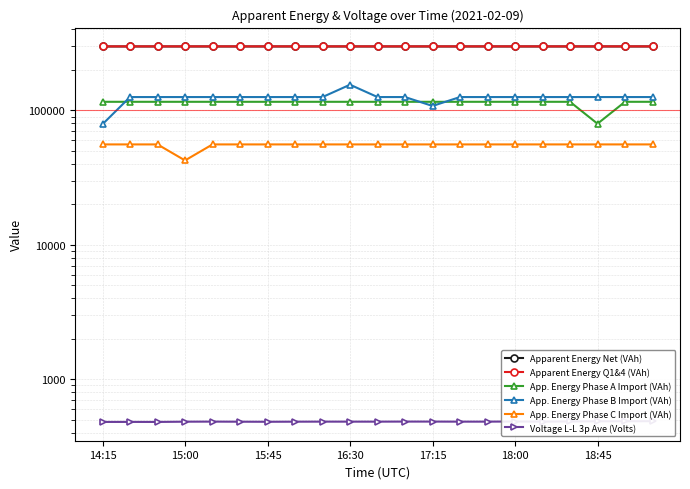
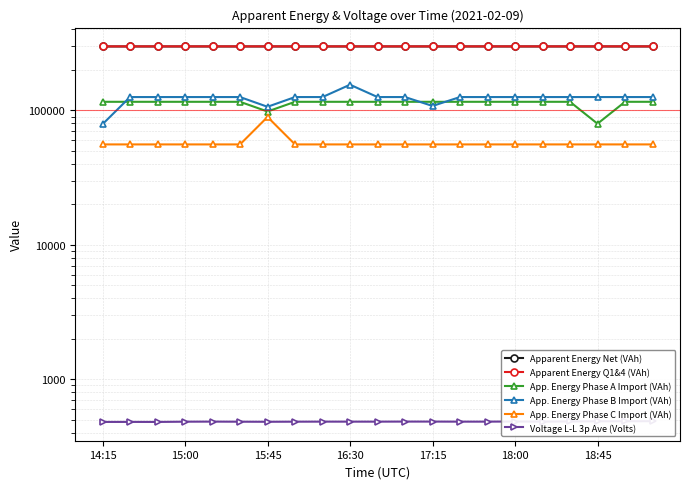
  {
    "App. Energy Phase A Import (VAh)": {
      "14:15": 120000,
      "15:00": 120000,
-     "15:45": 120000,
+     "15:45": 100000,
      "16:30": 120000,
      "17:15": 120000,
      "18:00": 120000,
      "18:45": 80000
    },
    "App. Energy Phase B Import (VAh)": {
      "14:15": 80000,
      "15:00": 130000,
-     "15:45": 130000,
+     "15:45": 110000,
      "16:30": 160000,
      "17:15": 110000,
      "18:00": 130000,
      "18:45": 130000
    },
    "App. Energy Phase C Import (VAh)": {
      "14:15": 56000,
-     "15:00": 42000,
-     "15:45": 56000,
+     "15:00": 56000,
+     "15:45": 90000,
      "16:30": 56000,
      "17:15": 56000,
      "18:00": 56000,
      "18:45": 56000
    },
    "Voltage L-L 3p Ave (Volts)": {
      "14:15": 480,
      "15:00": 480,
      "15:45": 480,
      "16:30": 480,
      "17:15": 480
    }
  }
